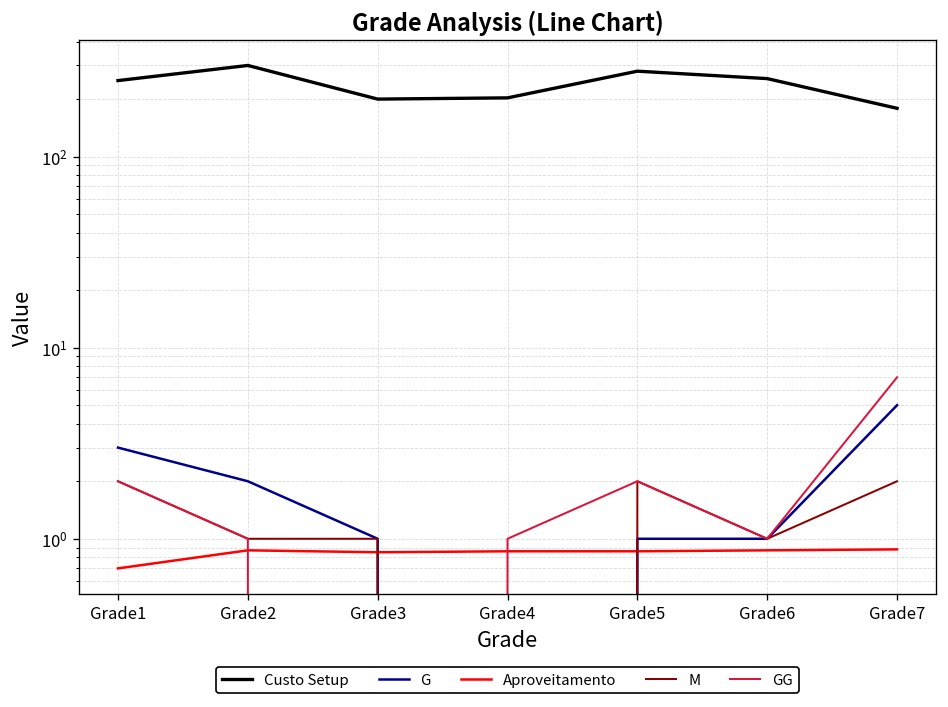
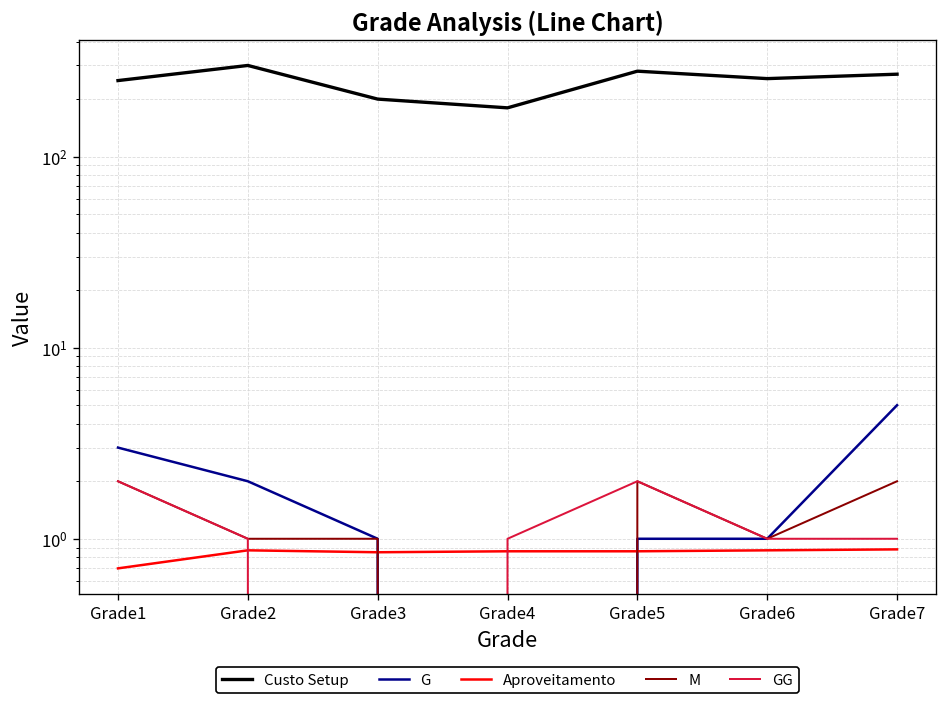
  {
    "Custo Setup": {
      "Grade1": 250,
      "Grade2": 300,
      "Grade3": 200,
-     "Grade4": 200,
+     "Grade4": 180,
      "Grade5": 280,
      "Grade6": 260,
-     "Grade7": 180
+     "Grade7": 270
    },
    "G": {
      "Grade1": 3,
      "Grade2": 2,
      "Grade5": 1,
      "Grade7": 5
    },
    "Aproveitamento": {
      "Grade1": 0.7,
      "Grade2": 0.9,
      "Grade3": 0.9,
      "Grade4": 0.9,
      "Grade5": 0.9,
      "Grade6": 0.9,
      "Grade7": 0.9
    },
    "M": {
      "Grade7": 2
    },
    "GG": {
      "Grade4": 1,
-     "Grade7": 7
+     "Grade7": 1
    }
  }
